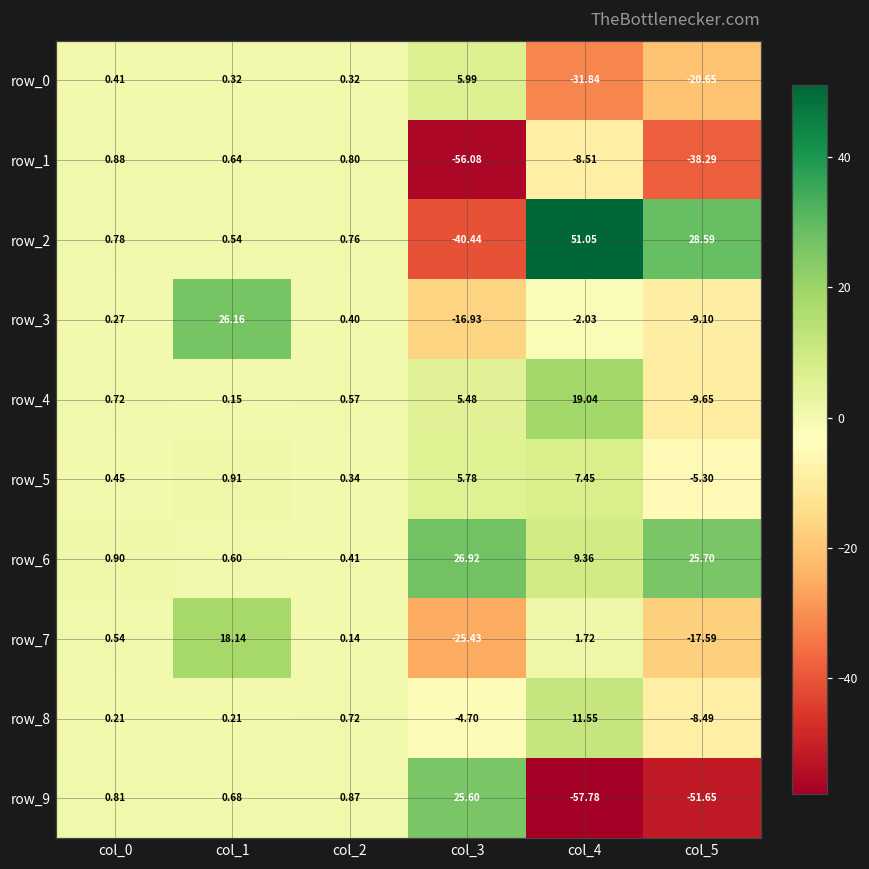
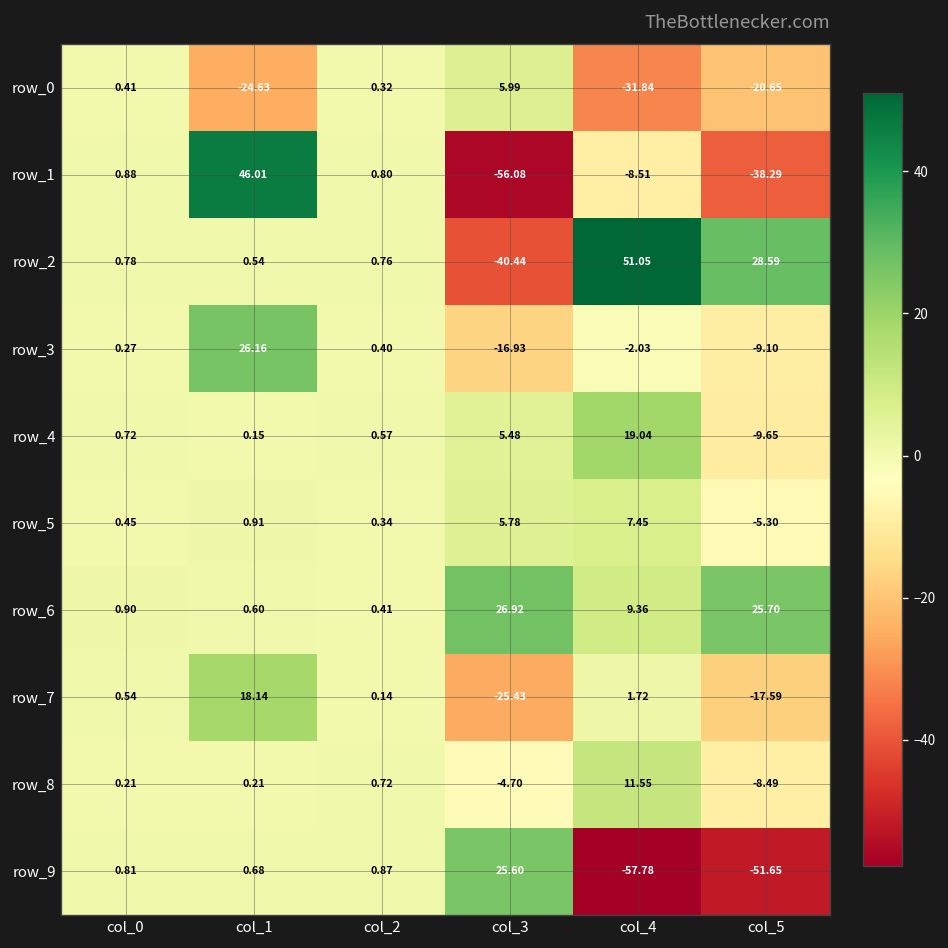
  {
    "row_0": {
      "col_0": 0.41,
-     "col_1": 0.32,
+     "col_1": -24.63,
      "col_2": 0.32,
      "col_3": 5.99,
      "col_4": -31.84,
      "col_5": -20.65
    },
    "row_1": {
      "col_0": 0.88,
-     "col_1": 0.64,
+     "col_1": 46.01,
      "col_2": 0.80,
      "col_3": -56.08,
      "col_4": -8.51,
      "col_5": -38.29
    },
    "row_2": {
      "col_0": 0.78,
      "col_1": 0.54,
      "col_2": 0.76,
      "col_3": -40.44,
      "col_4": 51.05,
      "col_5": 28.59
    },
    "row_3": {
      "col_0": 0.27,
      "col_1": 26.16,
      "col_2": 0.40,
      "col_3": -16.93,
      "col_4": -2.03,
      "col_5": -9.10
    },
    "row_4": {
      "col_0": 0.72,
      "col_1": 0.15,
      "col_2": 0.57,
      "col_3": 5.48,
      "col_4": 19.04,
      "col_5": -9.65
    },
    "row_5": {
      "col_0": 0.45,
      "col_1": 0.91,
      "col_2": 0.34,
      "col_3": 5.78,
      "col_4": 7.45,
      "col_5": -5.30
    },
    "row_6": {
      "col_0": 0.90,
      "col_1": 0.60,
      "col_2": 0.41,
      "col_3": 26.92,
      "col_4": 9.36,
      "col_5": 25.70
    },
    "row_7": {
      "col_0": 0.54,
      "col_1": 18.14,
      "col_2": 0.14,
      "col_3": -25.43,
      "col_4": 1.72,
      "col_5": -17.59
    },
    "row_8": {
      "col_0": 0.21,
      "col_1": 0.21,
      "col_2": 0.72,
      "col_3": -4.70,
      "col_4": 11.55,
      "col_5": -8.49
    },
    "row_9": {
      "col_0": 0.81,
      "col_1": 0.68,
      "col_2": 0.87,
      "col_3": 25.60,
      "col_4": -57.78,
      "col_5": -51.65
    }
  }
